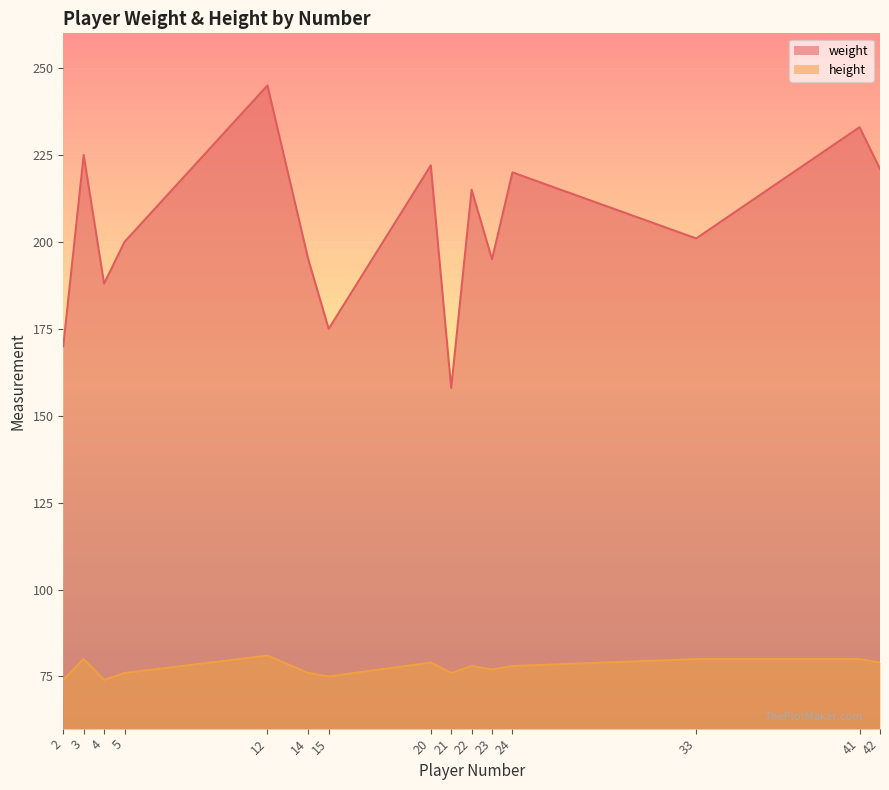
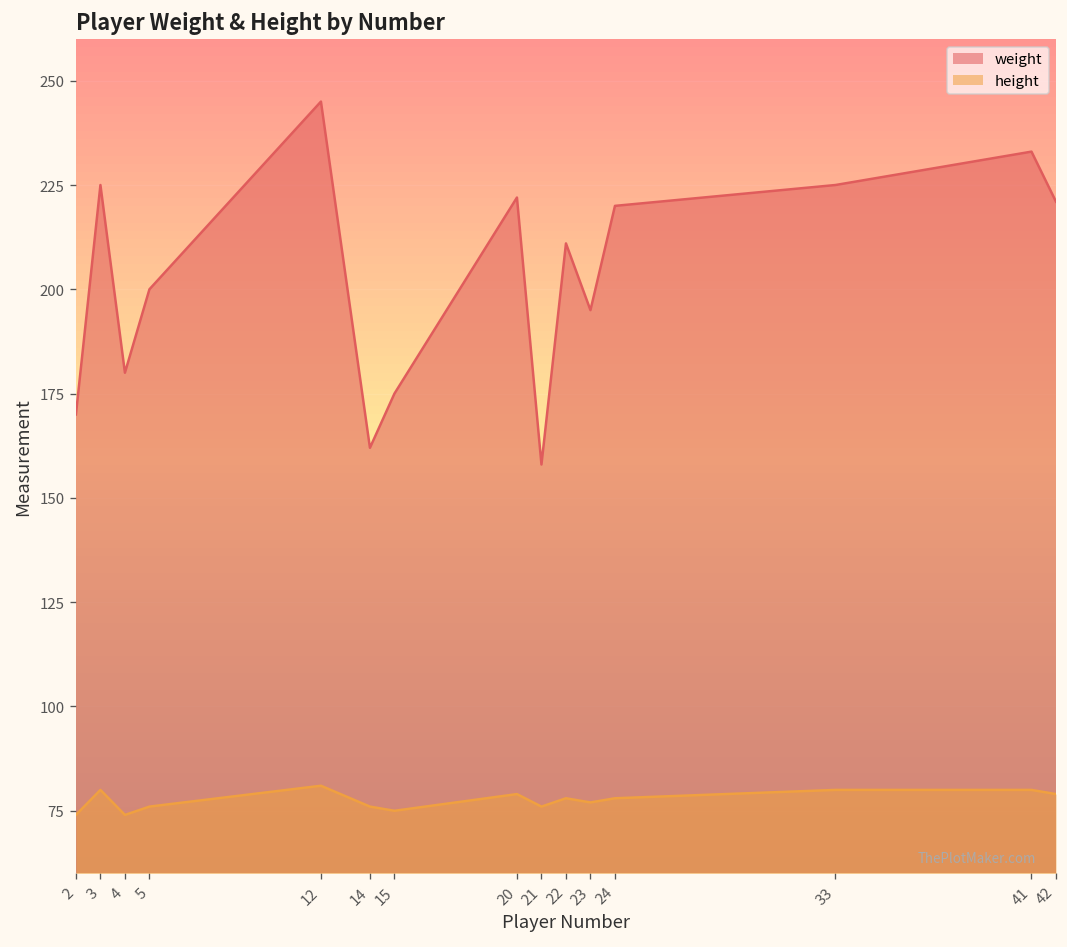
  {
    "weight": {
      "2": 170,
      "3": 225,
-     "4": 188,
+     "4": 180,
      "5": 200,
      "12": 245,
-     "14": 195,
+     "14": 162,
      "15": 175,
      "20": 222,
      "21": 158,
-     "22": 215,
+     "22": 211,
      "23": 195,
      "24": 220,
-     "33": 201,
+     "33": 225,
      "41": 233,
      "42": 221
    },
    "height": {
      "2": 74,
      "3": 80,
      "4": 74,
      "5": 76,
      "12": 81,
      "14": 76,
      "15": 75,
      "20": 79,
      "21": 76,
      "22": 78,
      "23": 77,
      "24": 78,
      "33": 80,
      "41": 80,
      "42": 79
    }
  }
